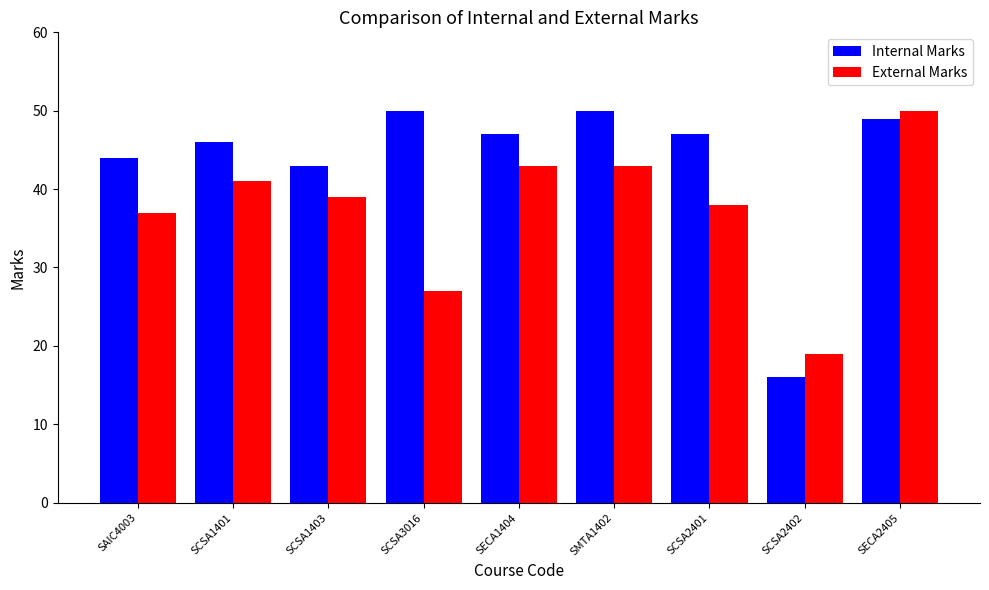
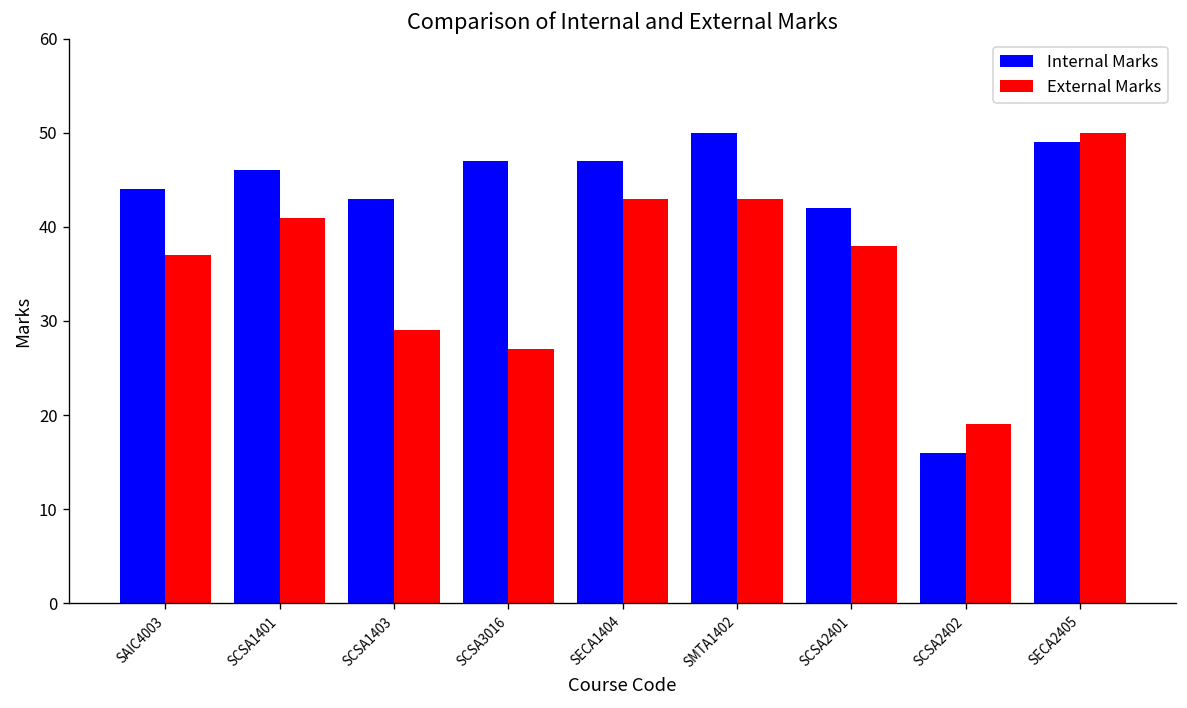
  {
    "Internal Marks": {
      "SAIC4003": 44,
      "SCSA1401": 46,
      "SCSA1403": 43,
-     "SCSA3016": 50,
+     "SCSA3016": 47,
      "SECA1404": 47,
      "SMTA1402": 50,
-     "SCSA2401": 47,
+     "SCSA2401": 42,
      "SCSA2402": 16,
      "SECA2405": 49
    },
    "External Marks": {
      "SAIC4003": 37,
      "SCSA1401": 41,
-     "SCSA1403": 39,
+     "SCSA1403": 29,
      "SCSA3016": 27,
      "SECA1404": 43,
      "SMTA1402": 43,
      "SCSA2401": 38,
      "SCSA2402": 19,
      "SECA2405": 50
    }
  }
